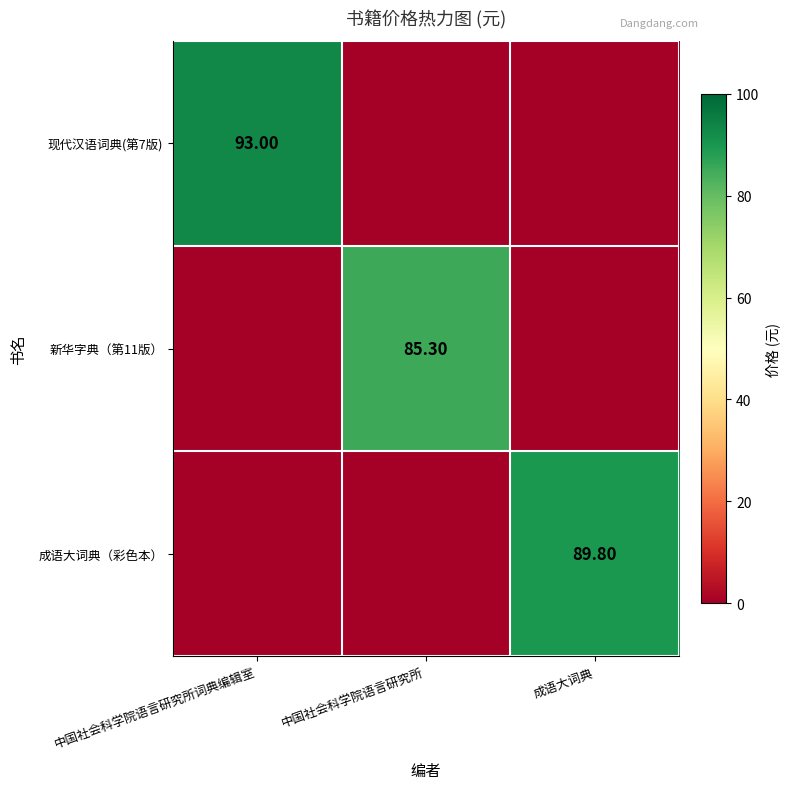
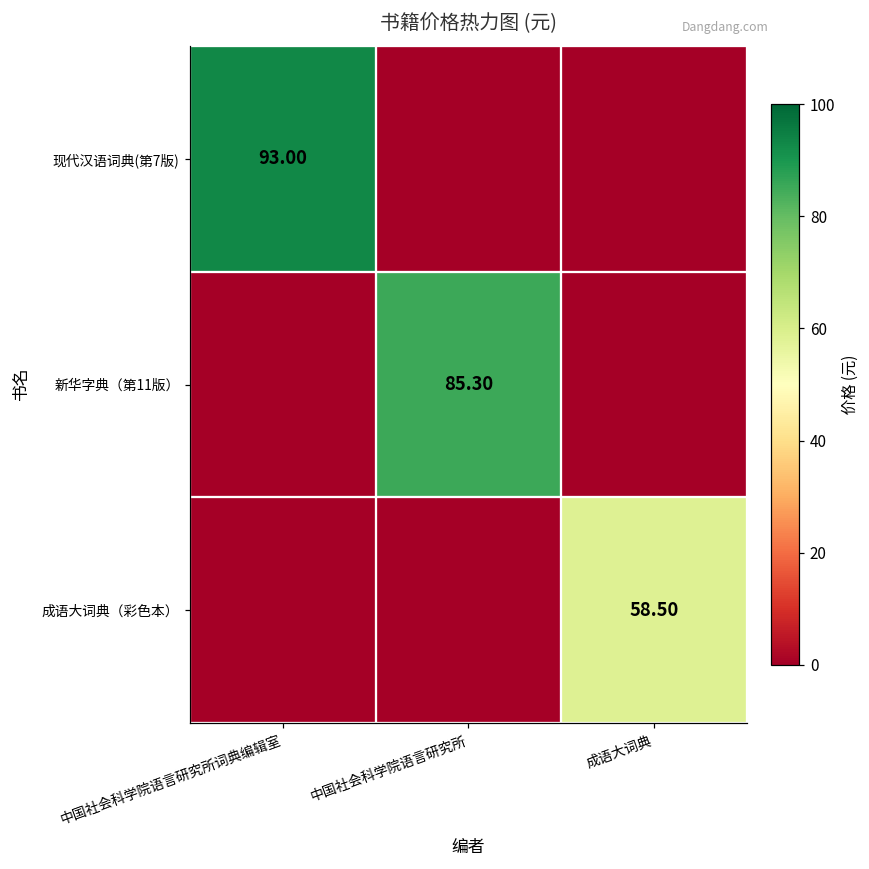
  {
    "现代汉语词典(第7版)": {
      "中国社会科学院语言研究所词典编辑室": 93.00
    },
    "新华字典（第11版）": {
      "中国社会科学院语言研究所": 85.30
    },
    "成语大词典（彩色本）": {
-     "成语大词典": 89.80
+     "成语大词典": 58.50
    }
  }
